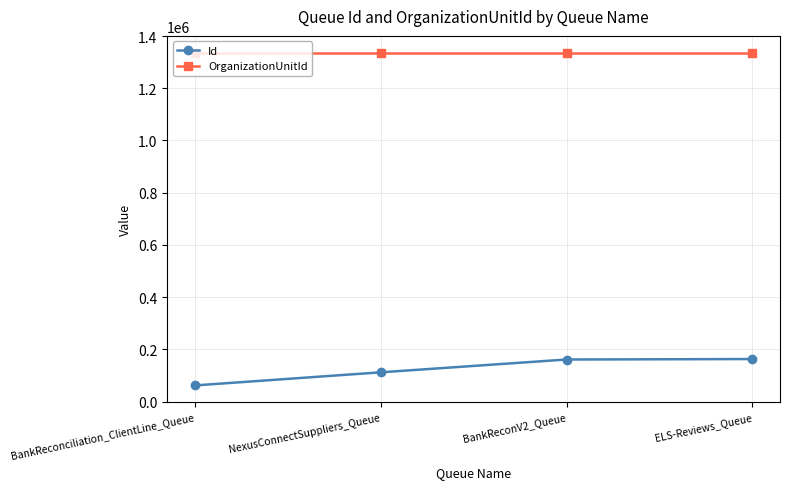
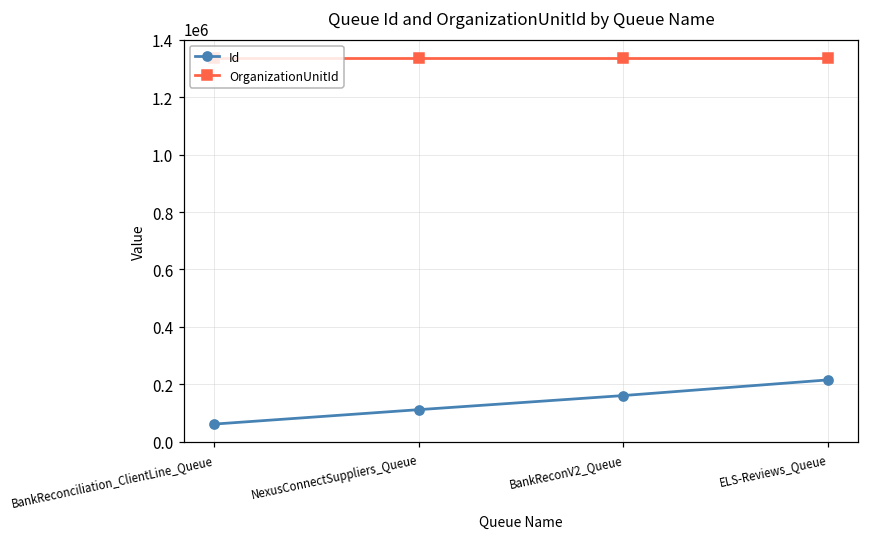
  {
    "Id": {
      "BankReconciliation_ClientLine_Queue": 60000,
      "NexusConnectSuppliers_Queue": 110000,
      "BankReconV2_Queue": 160000,
-     "ELS-Reviews_Queue": 160000
+     "ELS-Reviews_Queue": 220000
    },
    "OrganizationUnitId": {
      "NexusConnectSuppliers_Queue": 1340000,
      "BankReconV2_Queue": 1340000,
      "ELS-Reviews_Queue": 1340000
    }
  }
